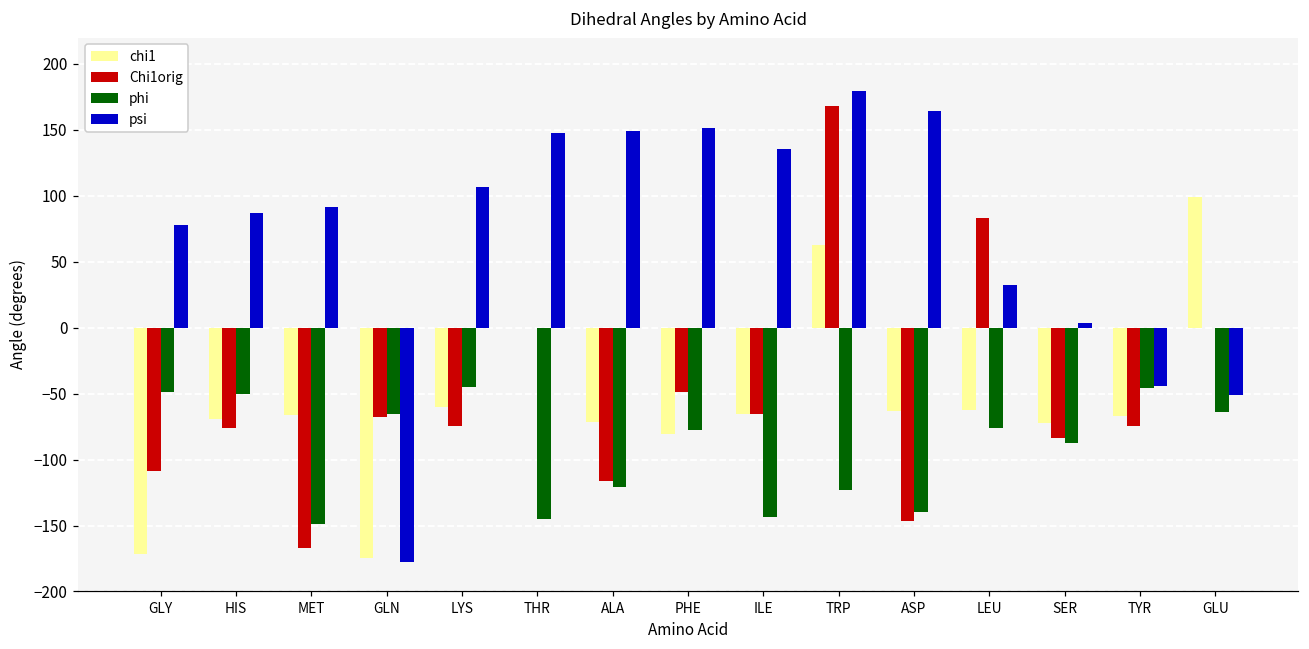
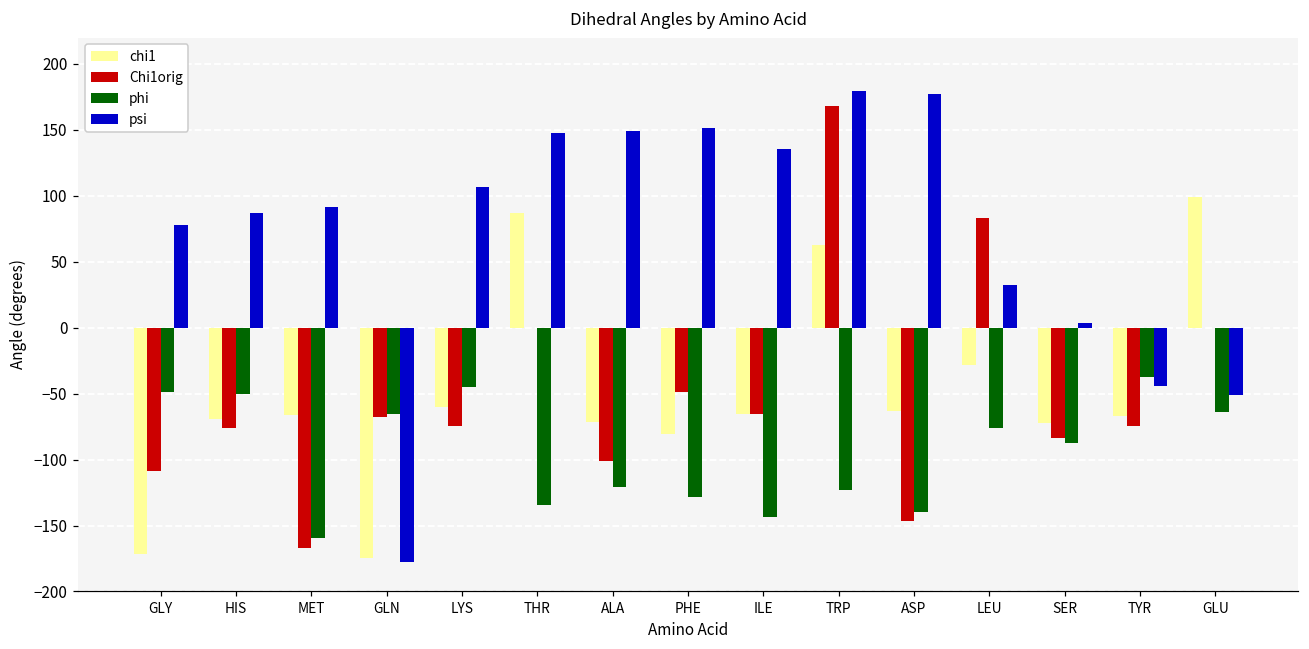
  {
    "chi1": {
      "GLY": -171,
      "HIS": -69,
      "MET": -66,
      "GLN": -175,
      "LYS": -60,
-     "THR": 0,
+     "THR": 87,
      "ALA": -71,
      "PHE": -80,
      "ILE": -65,
      "TRP": 63,
      "ASP": -63,
-     "LEU": -62,
+     "LEU": -29,
      "SER": -72,
      "TYR": -67,
      "GLU": 99
    },
    "Chi1orig": {
      "GLY": -109,
      "HIS": -76,
      "MET": -167,
      "GLN": -68,
      "LYS": -75,
      "THR": 0,
-     "ALA": -116,
+     "ALA": -101,
      "PHE": -48,
      "ILE": -66,
      "TRP": 168,
      "ASP": -147,
      "LEU": 83,
      "SER": -84,
      "TYR": -75,
      "GLU": 0
    },
    "phi": {
      "GLY": -49,
      "HIS": -50,
-     "MET": -149,
+     "MET": -160,
      "GLN": -66,
      "LYS": -45,
-     "THR": -145,
+     "THR": -135,
      "ALA": -121,
-     "PHE": -77,
+     "PHE": -128,
      "ILE": -143,
      "TRP": -123,
      "ASP": -140,
      "LEU": -76,
      "SER": -88,
-     "TYR": -46,
+     "TYR": -38,
      "GLU": -64
    },
    "psi": {
      "GLY": 78,
      "HIS": 87,
      "MET": 91,
      "GLN": -178,
      "LYS": 107,
      "THR": 148,
      "ALA": 149,
      "PHE": 151,
      "ILE": 135,
      "TRP": 180,
-     "ASP": 165,
+     "ASP": 177,
      "LEU": 33,
      "SER": 4,
      "TYR": -44,
      "GLU": -51
    }
  }
